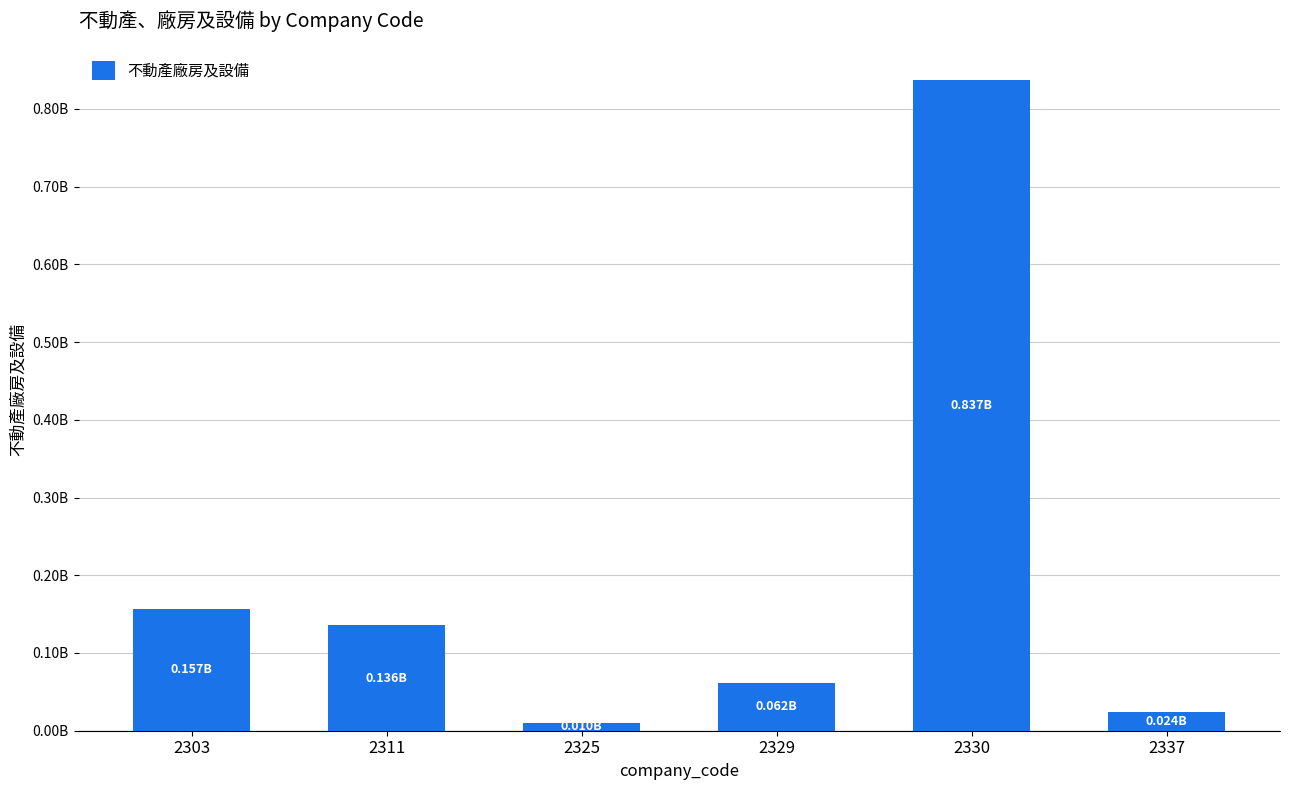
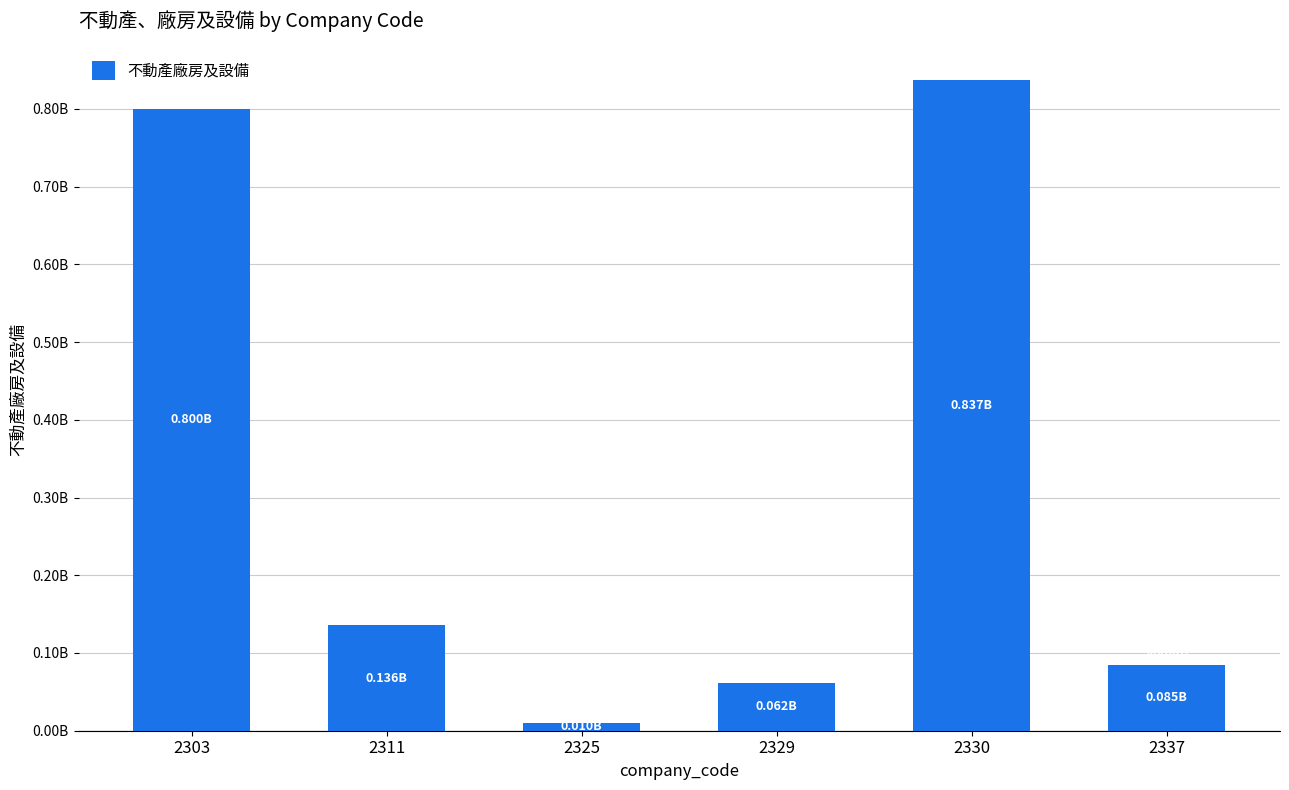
  {
-   "2303": "0.157B",
+   "2303": "0.800B",
    "2311": "0.136B",
    "2325": "0.010B",
    "2329": "0.062B",
    "2330": "0.837B",
-   "2337": "0.024B"
+   "2337": "0.085B"
  }
